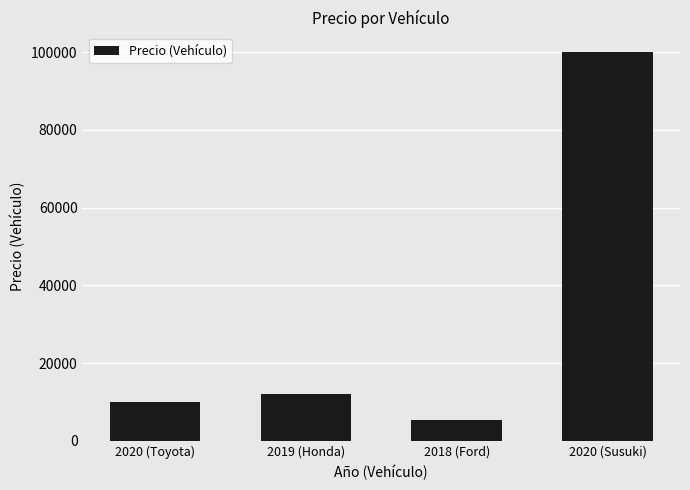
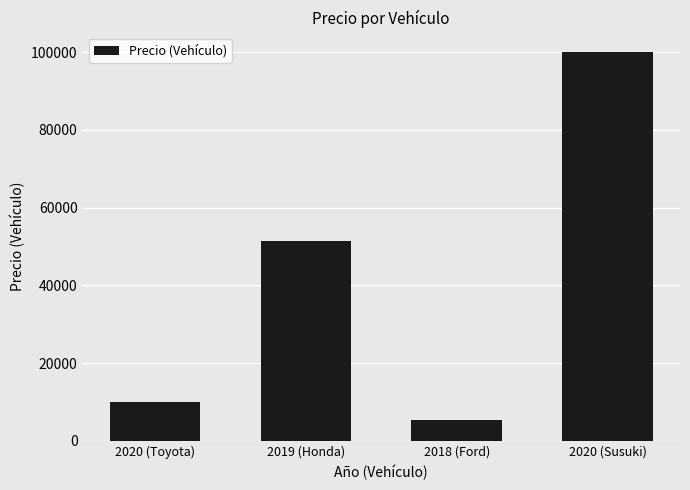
  {
    "2020 (Toyota)": 10000,
-   "2019 (Honda)": 12000,
+   "2019 (Honda)": 51000,
    "2018 (Ford)": 5000,
    "2020 (Susuki)": 100000
  }
